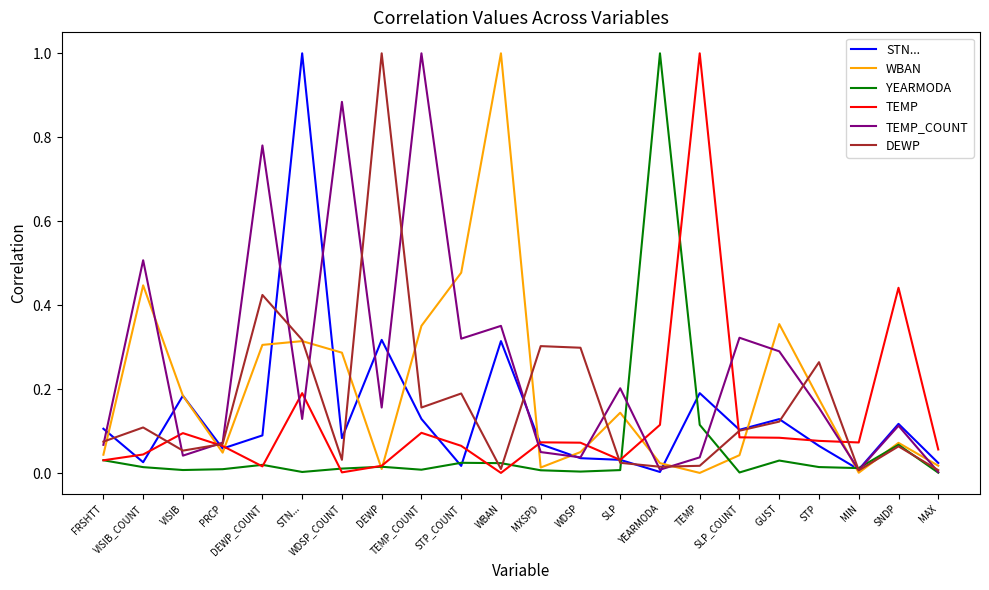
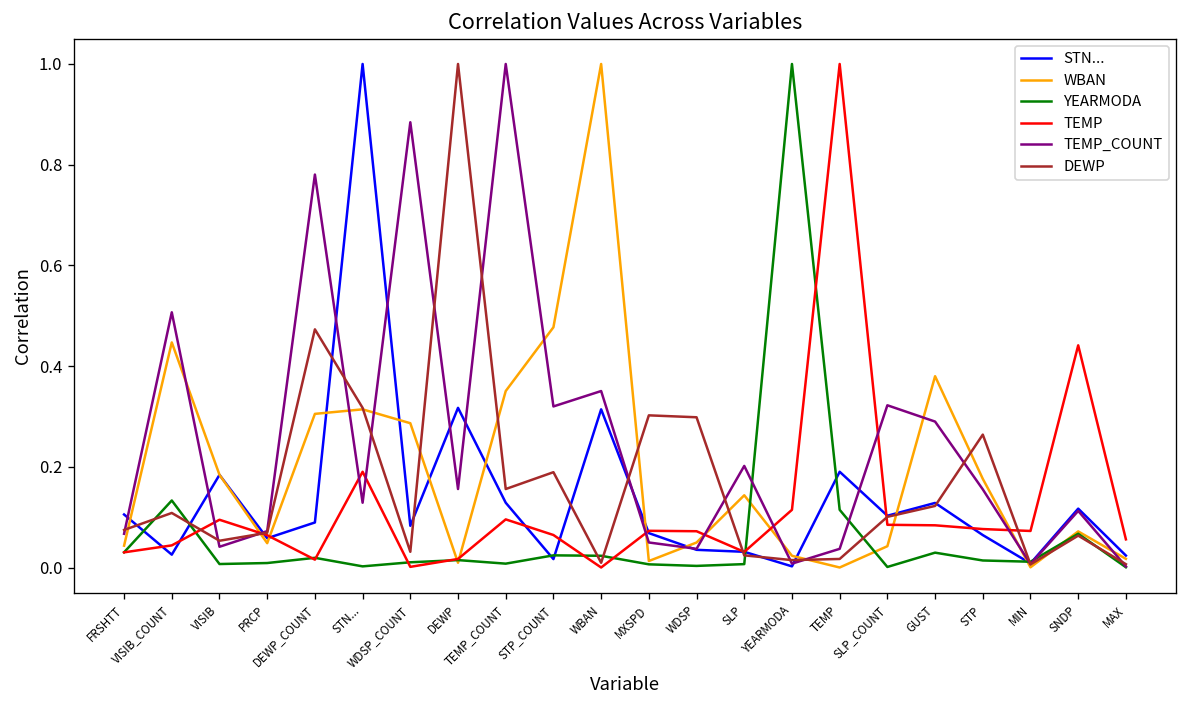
  {
    "STN...": {
      "FRSHTT": 0.11,
      "VISIB_COUNT": 0.03,
      "DEWP_COUNT": 0.09,
      "STN...": 1.00,
      "WDSP_COUNT": 0.08,
      "DEWP": 0.32,
      "TEMP_COUNT": 0.13,
      "STP_COUNT": 0.02,
      "WBAN": 0.31,
      "TEMP": 0.19,
      "STP": 0.06,
      "MAX": 0.02
    },
    "WBAN": {
      "FRSHTT": 0.04,
      "VISIB_COUNT": 0.45,
      "PRCP": 0.05,
      "DEWP_COUNT": 0.31,
      "WDSP_COUNT": 0.29,
      "TEMP_COUNT": 0.35,
      "STP_COUNT": 0.48,
      "WBAN": 1.00,
      "MXSPD": 0.01,
      "WDSP": 0.05,
      "SLP": 0.14,
      "YEARMODA": 0.02,
      "TEMP": 0.00,
      "SLP_COUNT": 0.04,
-     "GUST": 0.36,
+     "GUST": 0.38,
      "STP": 0.18,
      "MAX": 0.02
    },
    "YEARMODA": {
-     "VISIB_COUNT": 0.01,
+     "VISIB_COUNT": 0.13,
      "VISIB": 0.01,
      "PRCP": 0.01,
      "STN...": 0.00,
      "WDSP_COUNT": 0.01,
      "TEMP_COUNT": 0.01,
      "STP_COUNT": 0.02,
      "WBAN": 0.02,
      "MXSPD": 0.01,
      "WDSP": 0.00,
      "SLP": 0.01,
      "YEARMODA": 1.00,
      "TEMP": 0.12,
      "SLP_COUNT": 0.00,
      "GUST": 0.03,
      "STP": 0.01
    },
    "TEMP": {
      "VISIB_COUNT": 0.04,
      "VISIB": 0.10,
      "STN...": 0.19,
      "WDSP_COUNT": 0.00,
      "TEMP_COUNT": 0.10,
      "STP_COUNT": 0.06,
      "WBAN": 0.00,
      "WDSP": 0.07,
      "YEARMODA": 0.12,
      "TEMP": 1.00,
      "SLP_COUNT": 0.09,
      "GUST": 0.08,
      "STP": 0.08,
      "MIN": 0.07,
      "SNDP": 0.44,
      "MAX": 0.06
    },
    "TEMP_COUNT": {
      "FRSHTT": 0.07,
      "VISIB_COUNT": 0.51,
      "VISIB": 0.04,
      "DEWP_COUNT": 0.78,
      "STN...": 0.13,
      "WDSP_COUNT": 0.88,
      "DEWP": 0.16,
      "TEMP_COUNT": 1.00,
      "STP_COUNT": 0.32,
      "WBAN": 0.35,
      "MXSPD": 0.05,
      "SLP": 0.20,
      "TEMP": 0.04,
      "SLP_COUNT": 0.32,
      "GUST": 0.29,
      "STP": 0.16
    },
    "DEWP": {
      "FRSHTT": 0.08,
      "VISIB_COUNT": 0.11,
      "VISIB": 0.05,
-     "DEWP_COUNT": 0.42,
+     "DEWP_COUNT": 0.47,
      "WDSP_COUNT": 0.03,
      "DEWP": 1.00,
      "TEMP_COUNT": 0.16,
      "STP_COUNT": 0.19,
      "WBAN": 0.01,
      "MXSPD": 0.30,
      "WDSP": 0.30,
      "SLP": 0.02,
      "YEARMODA": 0.02,
      "TEMP": 0.02,
      "STP": 0.26
    }
  }
